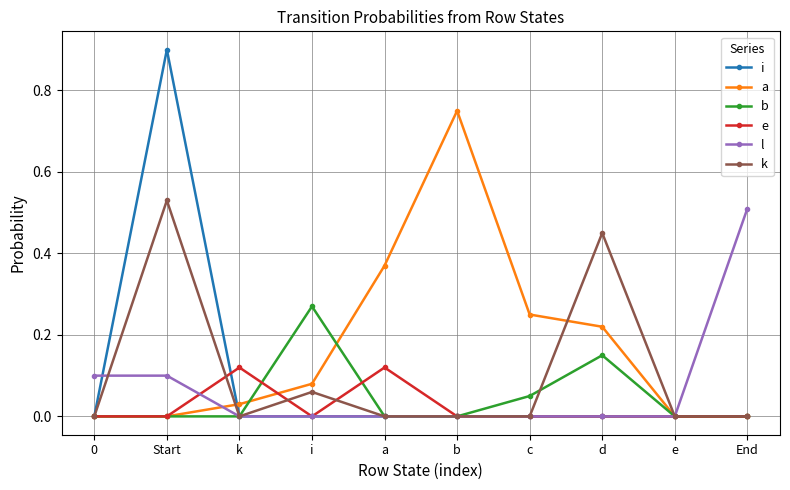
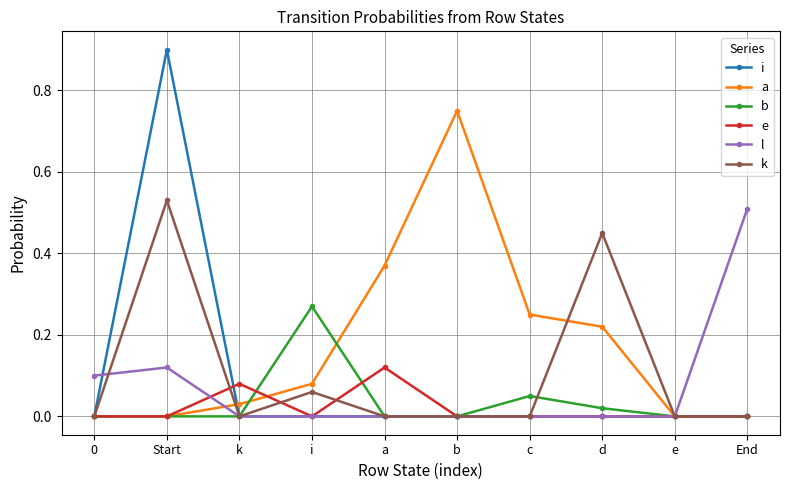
  {
    "i": {
      "Start": 0.90
    },
    "a": {
      "k": 0.03,
      "i": 0.08,
      "a": 0.37,
      "b": 0.75,
      "c": 0.25,
      "d": 0.22
    },
    "b": {
      "i": 0.27,
      "c": 0.05,
-     "d": 0.15
+     "d": 0.02
    },
    "e": {
-     "k": 0.12,
+     "k": 0.08,
      "a": 0.12
    },
    "l": {
      "0": 0.10,
-     "Start": 0.10,
+     "Start": 0.12,
      "End": 0.51
    },
    "k": {
      "Start": 0.53,
      "i": 0.06,
      "d": 0.45
    }
  }
